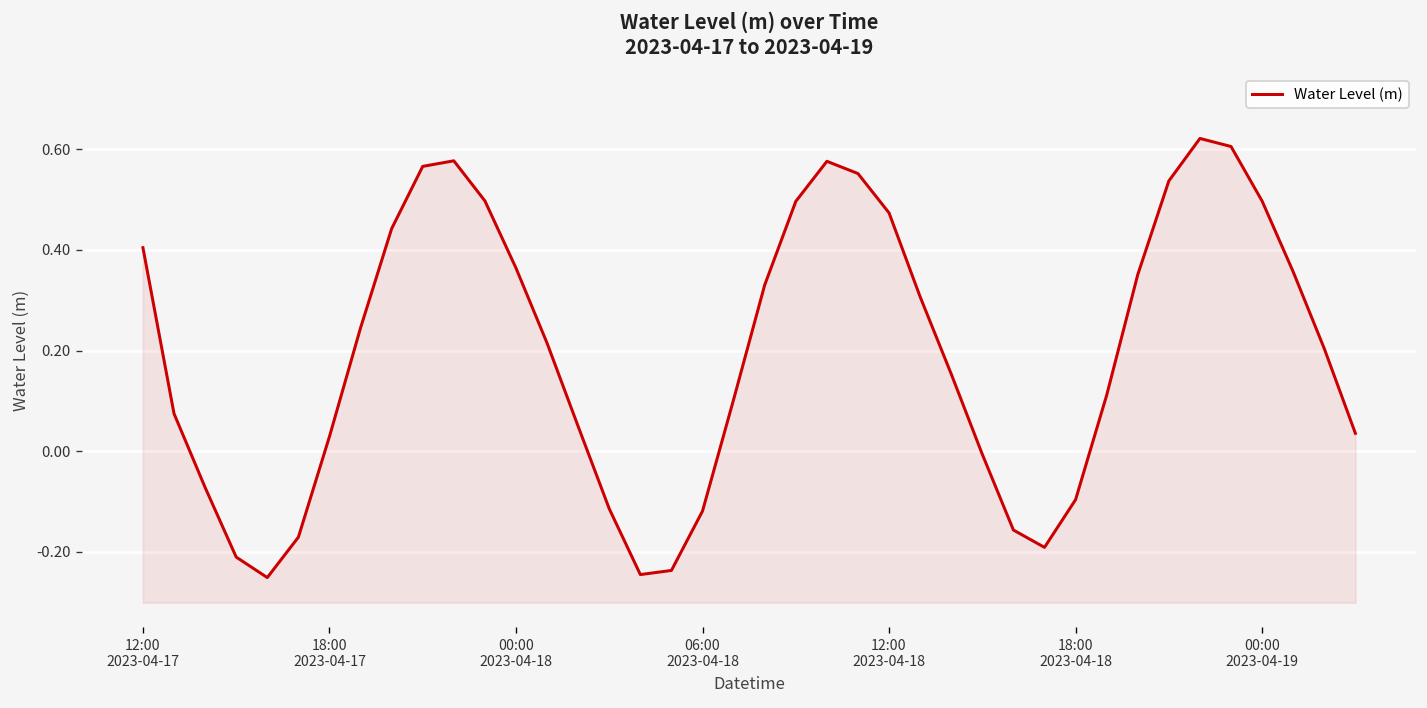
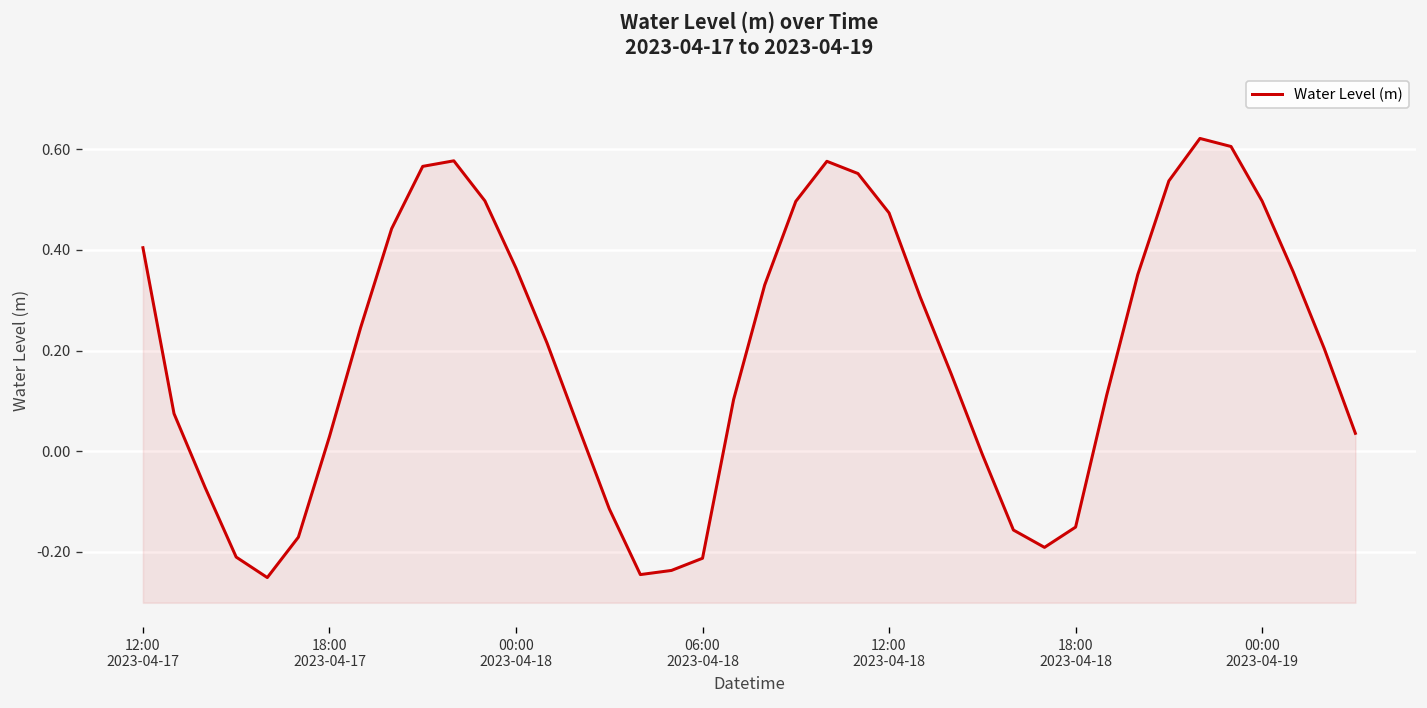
  {
    "12:00 2023-04-17": 0.40,
    "18:00 2023-04-17": 0.03,
    "00:00 2023-04-18": 0.36,
-   "06:00 2023-04-18": -0.12,
+   "06:00 2023-04-18": -0.21,
    "12:00 2023-04-18": 0.47,
-   "18:00 2023-04-18": -0.10,
+   "18:00 2023-04-18": -0.15,
    "00:00 2023-04-19": 0.50
  }
